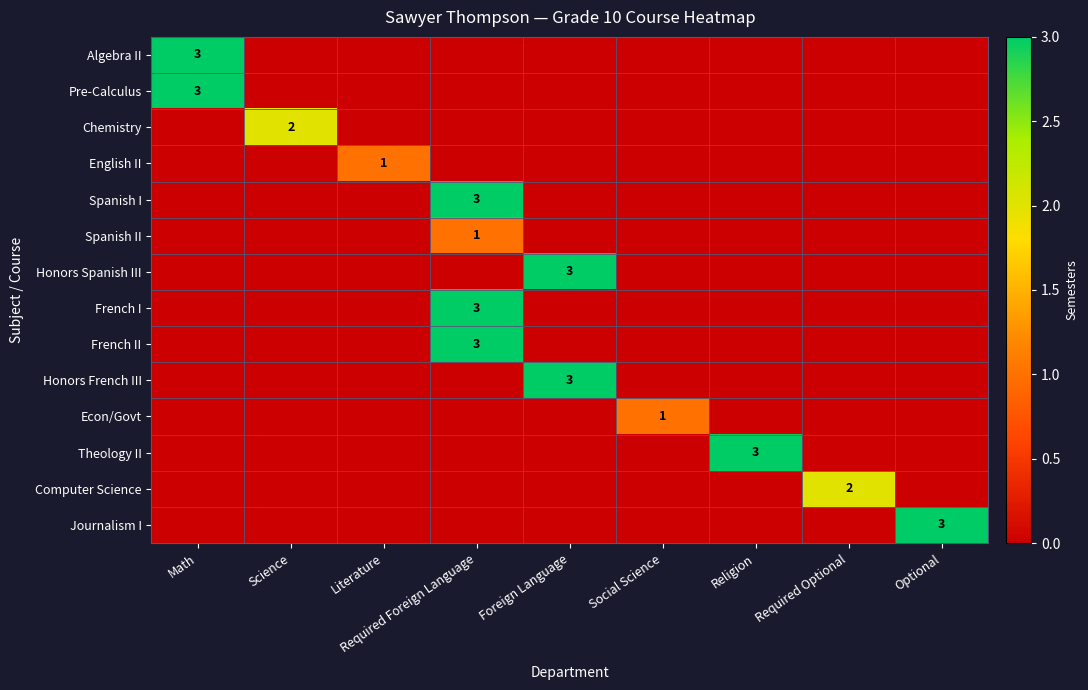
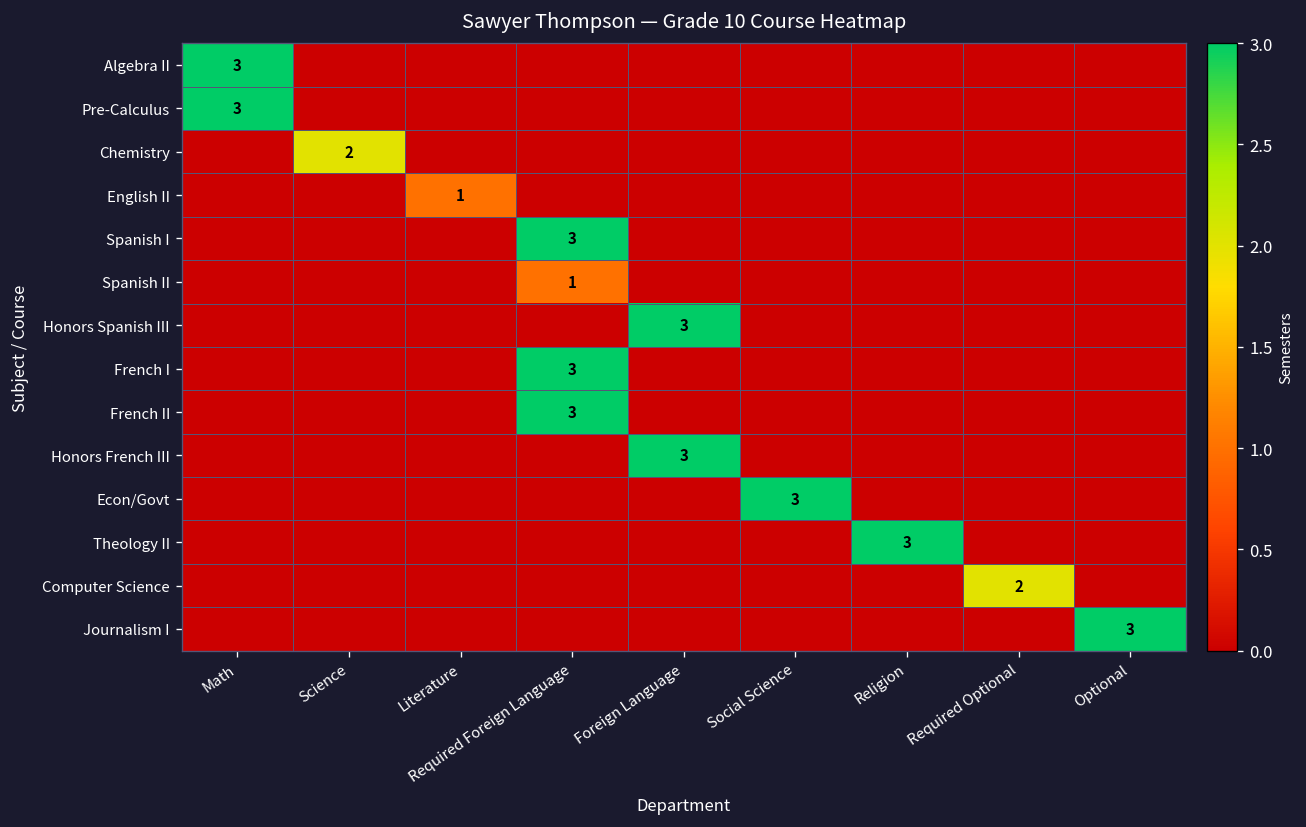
  {
    "Algebra II": {
      "Math": 3
    },
    "Pre-Calculus": {
      "Math": 3
    },
    "Chemistry": {
      "Science": 2
    },
    "English II": {
      "Literature": 1
    },
    "Spanish I": {
      "Required Foreign Language": 3
    },
    "Spanish II": {
      "Required Foreign Language": 1
    },
    "Honors Spanish III": {
      "Foreign Language": 3
    },
    "French I": {
      "Required Foreign Language": 3
    },
    "French II": {
      "Required Foreign Language": 3
    },
    "Honors French III": {
      "Foreign Language": 3
    },
    "Econ/Govt": {
-     "Social Science": 1
+     "Social Science": 3
    },
    "Theology II": {
      "Religion": 3
    },
    "Computer Science": {
      "Required Optional": 2
    },
    "Journalism I": {
      "Optional": 3
    }
  }
